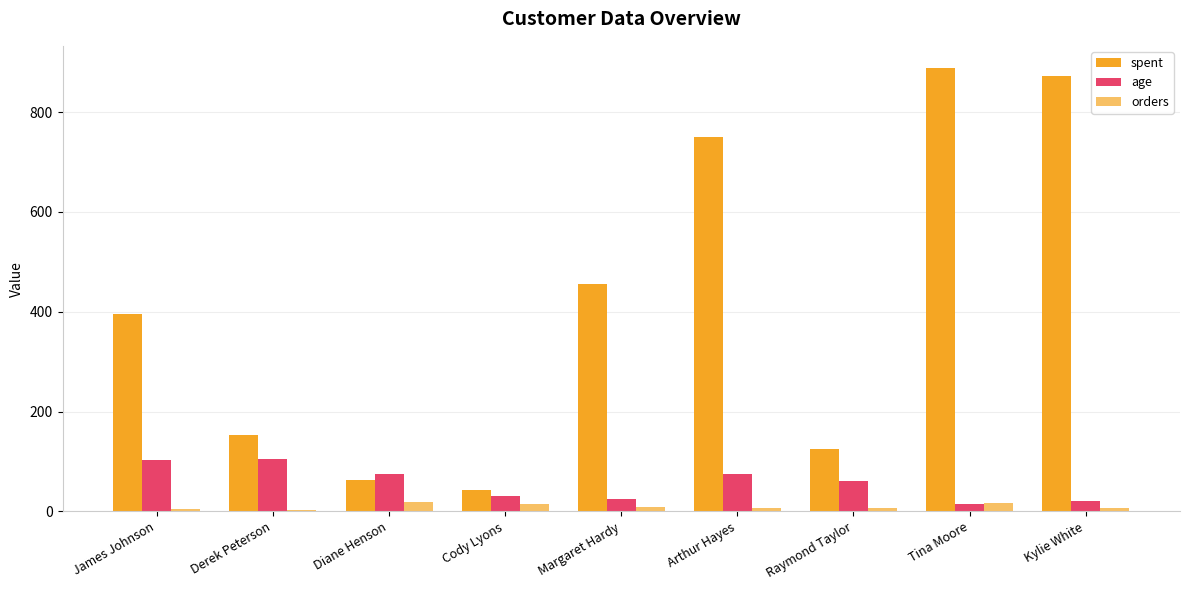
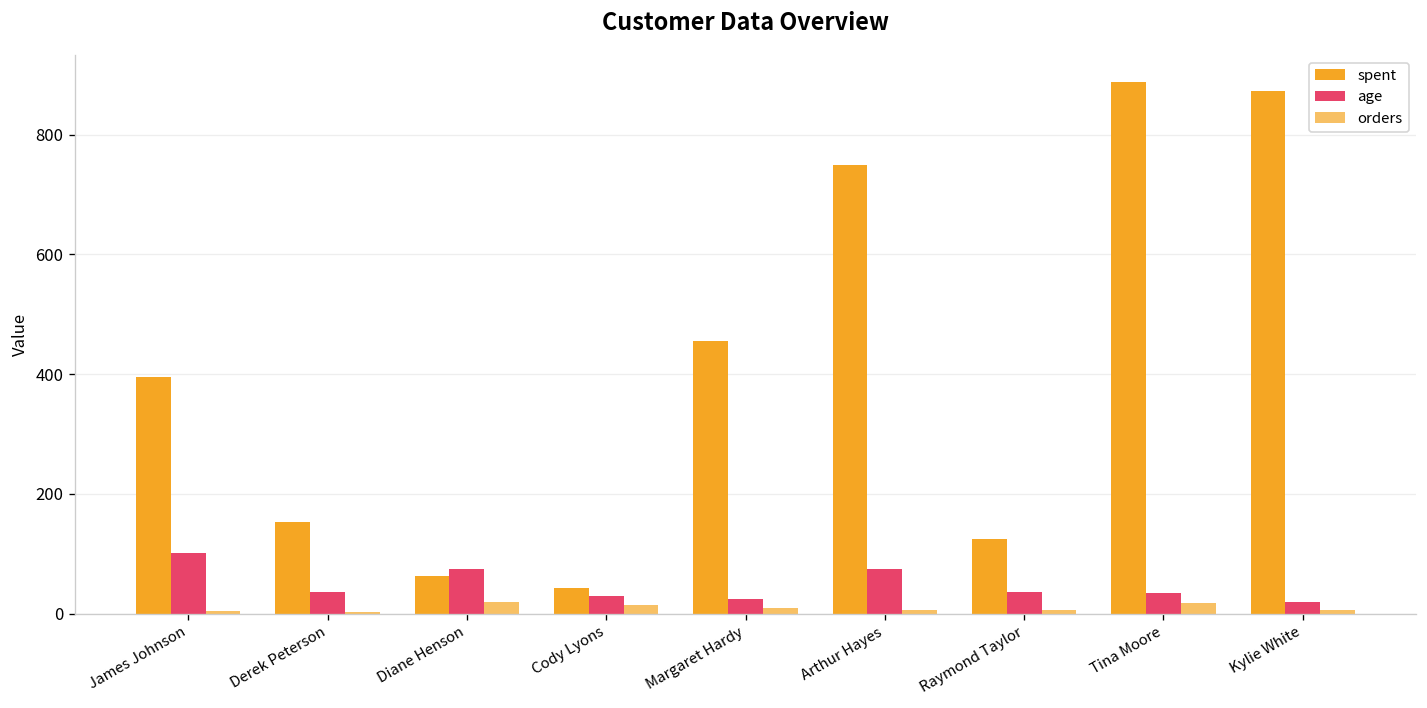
  {
    "age": {
      "James Johnson": 100,
-     "Derek Peterson": 110,
+     "Derek Peterson": 40,
      "Diane Henson": 70,
      "Cody Lyons": 30,
      "Margaret Hardy": 30,
      "Arthur Hayes": 80,
-     "Raymond Taylor": 60,
-     "Tina Moore": 10,
+     "Raymond Taylor": 40,
+     "Tina Moore": 30,
      "Kylie White": 20
    }
  }
